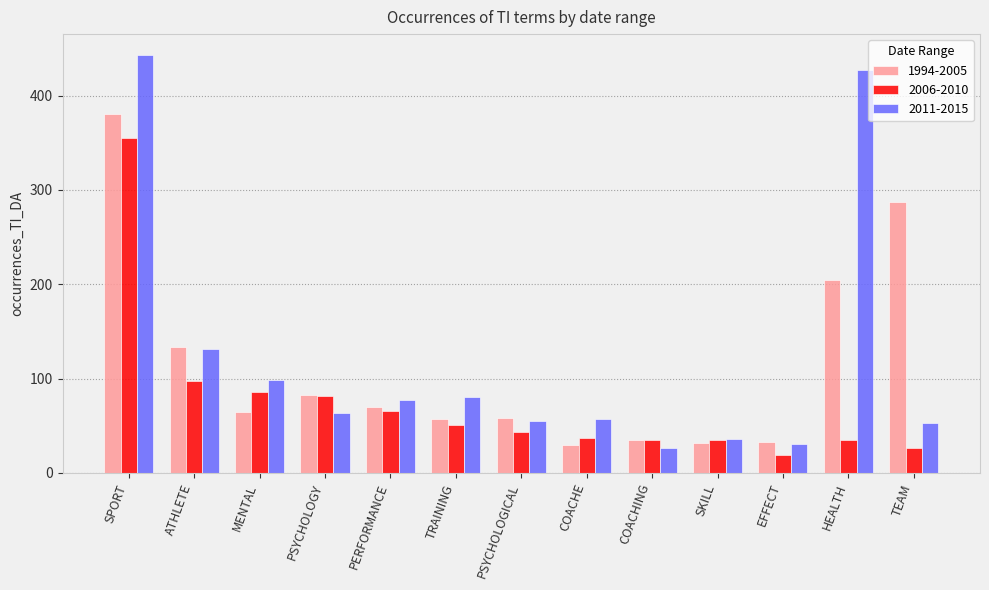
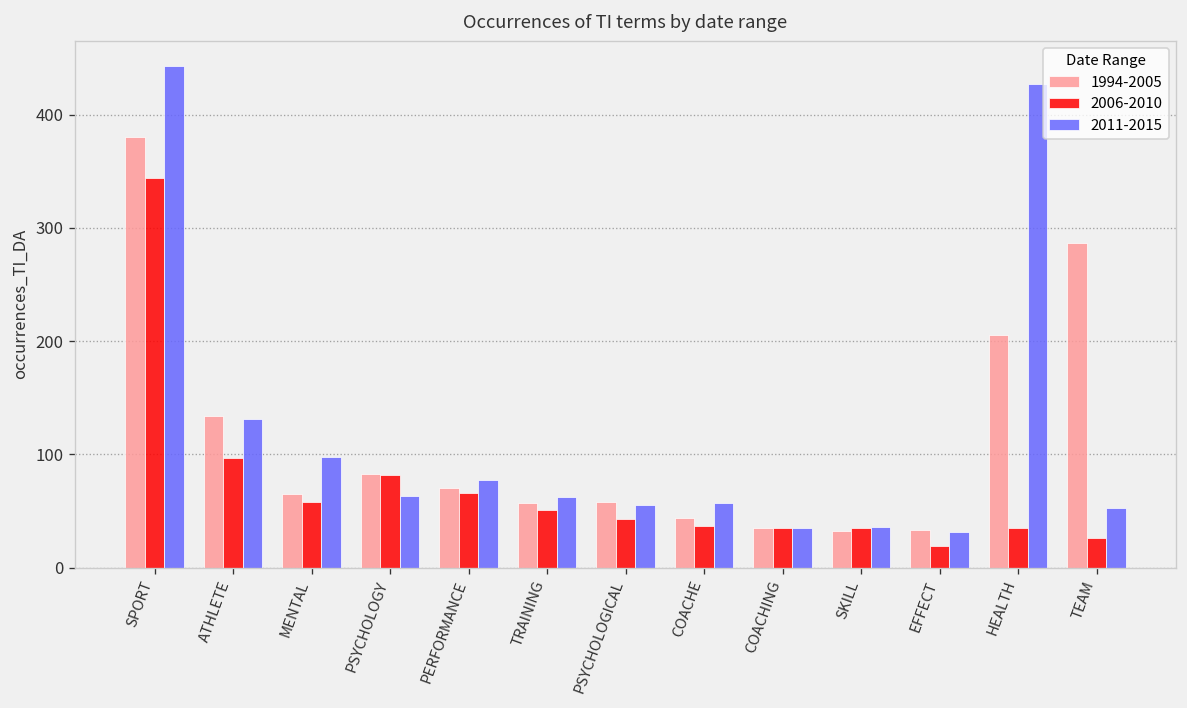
  {
    "1994-2005": {
      "SPORT": 380,
      "ATHLETE": 130,
      "MENTAL": 70,
      "PSYCHOLOGY": 80,
      "PERFORMANCE": 70,
      "TRAINING": 60,
      "PSYCHOLOGICAL": 60,
-     "COACHE": 30,
+     "COACHE": 40,
      "COACHING": 40,
      "SKILL": 30,
      "EFFECT": 30,
      "HEALTH": 210,
      "TEAM": 290
    },
    "2006-2010": {
-     "SPORT": 360,
+     "SPORT": 340,
      "ATHLETE": 100,
-     "MENTAL": 90,
+     "MENTAL": 60,
      "PSYCHOLOGY": 80,
      "PERFORMANCE": 70,
      "TRAINING": 50,
      "PSYCHOLOGICAL": 40,
      "COACHE": 40,
      "COACHING": 40,
      "SKILL": 40,
      "EFFECT": 20,
      "HEALTH": 40,
      "TEAM": 30
    },
    "2011-2015": {
      "SPORT": 440,
      "ATHLETE": 130,
      "MENTAL": 100,
      "PSYCHOLOGY": 60,
      "PERFORMANCE": 80,
-     "TRAINING": 80,
+     "TRAINING": 60,
      "PSYCHOLOGICAL": 60,
      "COACHE": 60,
-     "COACHING": 30,
+     "COACHING": 40,
      "SKILL": 40,
      "EFFECT": 30,
      "HEALTH": 430,
      "TEAM": 50
    }
  }
